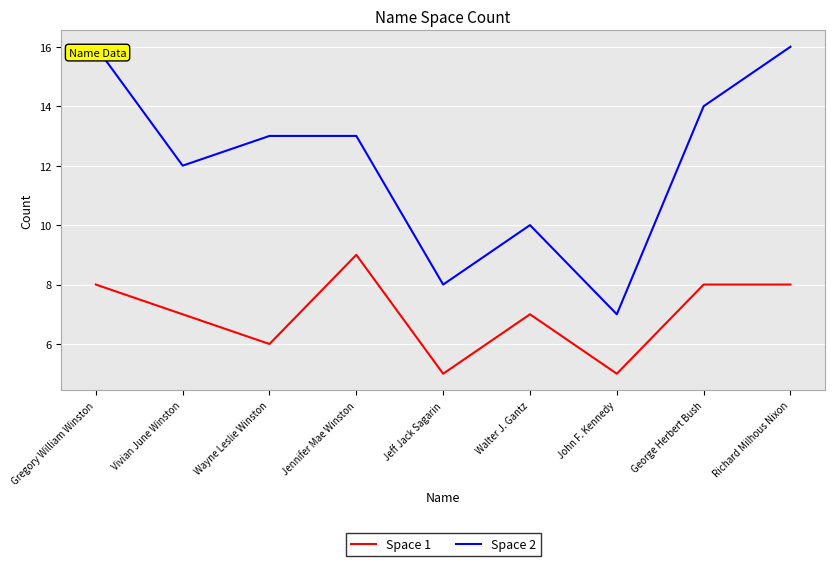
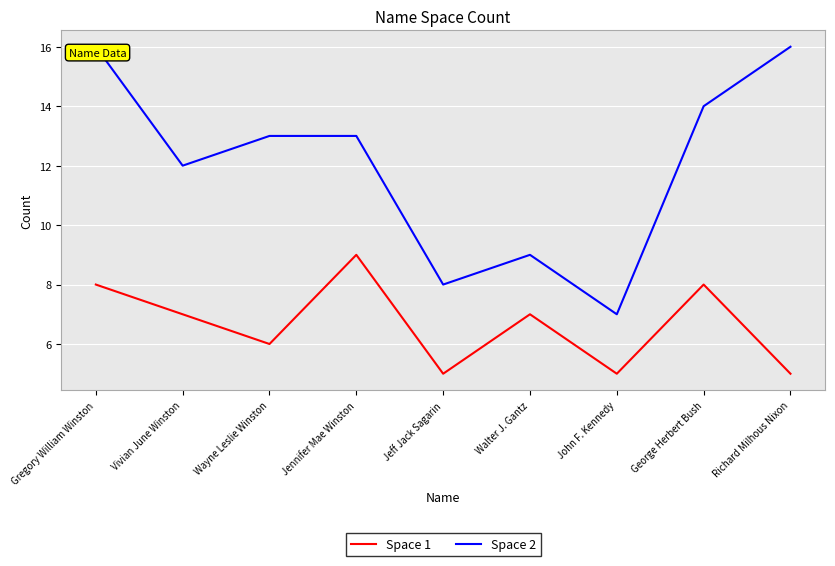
  {
    "Space 1": {
      "Gregory William Winston": 8,
      "Vivian June Winston": 7,
      "Wayne Leslie Winston": 6,
      "Jennifer Mae Winston": 9,
      "Jeff Jack Sagarin": 5,
      "Walter J. Gantz": 7,
      "John F. Kennedy": 5,
      "George Herbert Bush": 8,
-     "Richard Milhous Nixon": 8
+     "Richard Milhous Nixon": 5
    },
    "Space 2": {
      "Vivian June Winston": 12,
      "Wayne Leslie Winston": 13,
      "Jennifer Mae Winston": 13,
      "Jeff Jack Sagarin": 8,
-     "Walter J. Gantz": 10,
+     "Walter J. Gantz": 9,
      "John F. Kennedy": 7,
      "George Herbert Bush": 14,
      "Richard Milhous Nixon": 16
    }
  }
